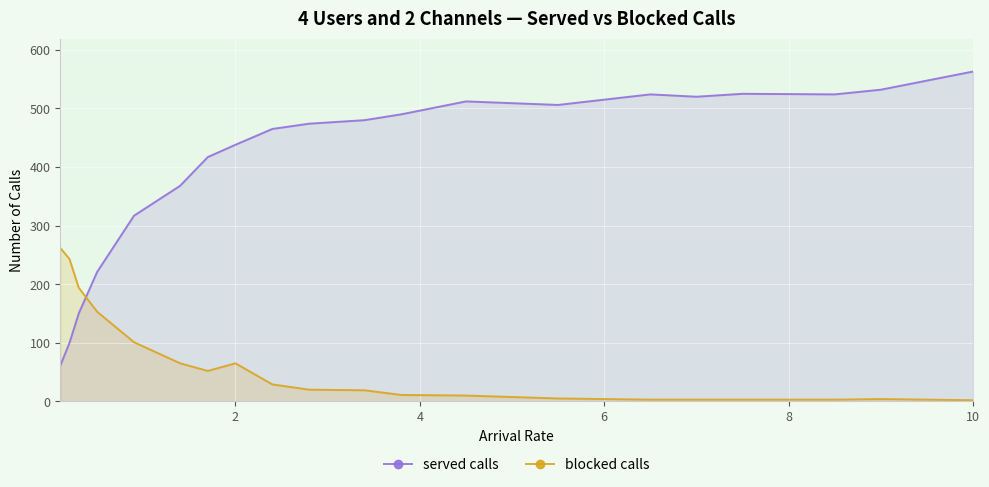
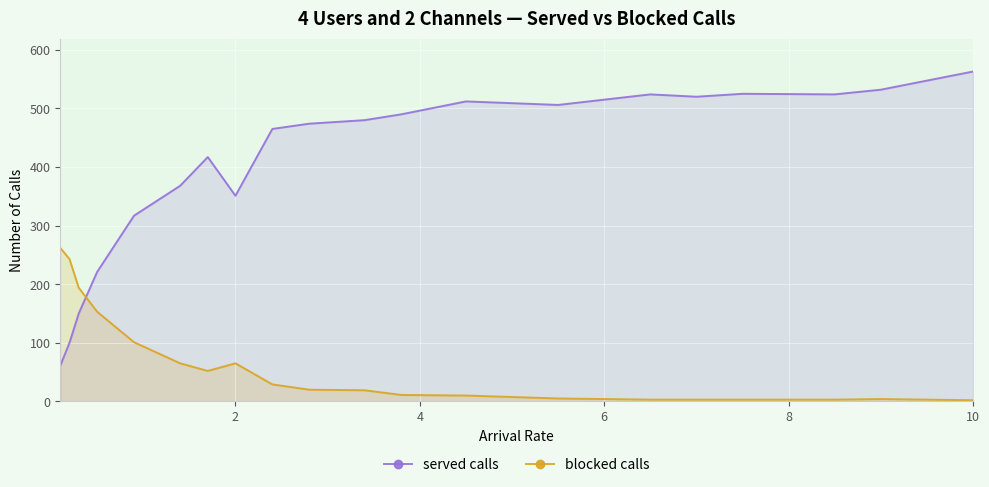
  {
    "served calls": {
-     "2": 440,
+     "2": 350,
      "10": 560
    },
    "blocked calls": {
      "2": 70,
      "10": 0
    }
  }
